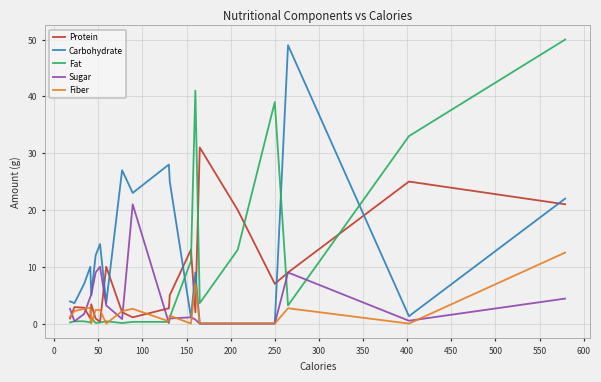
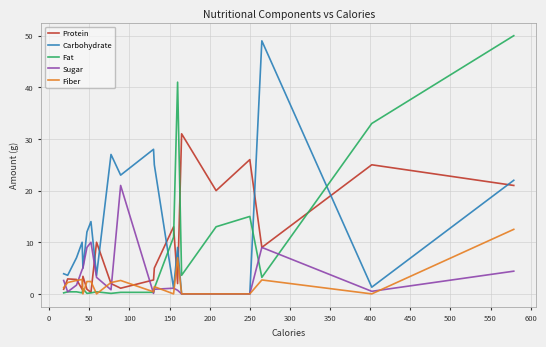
  {
    "Protein": {
-     "250": 7
+     "250": 26
    },
    "Fat": {
-     "250": 39
+     "250": 15
    }
  }
